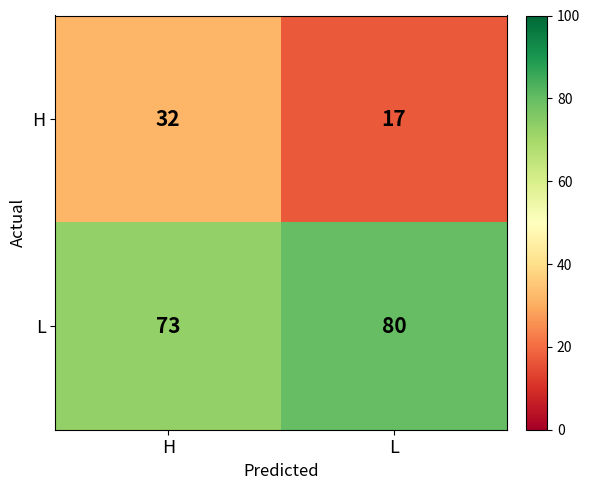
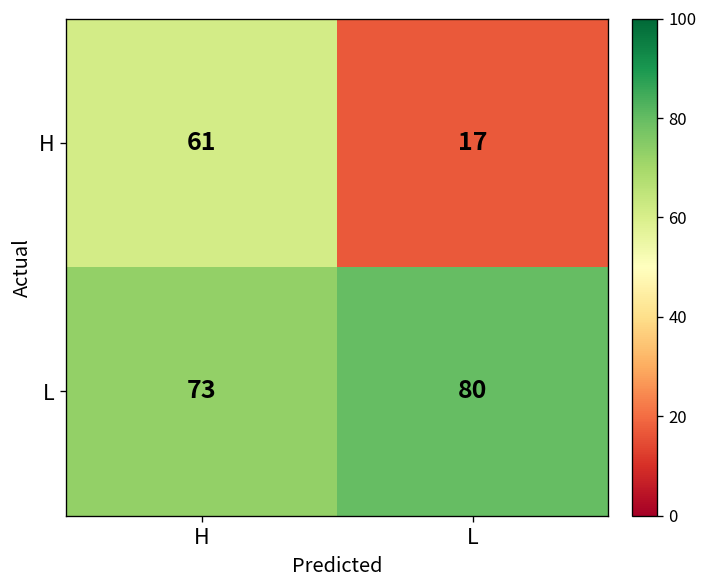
  {
    "H": {
-     "H": 32,
+     "H": 61,
      "L": 17
    },
    "L": {
      "H": 73,
      "L": 80
    }
  }
